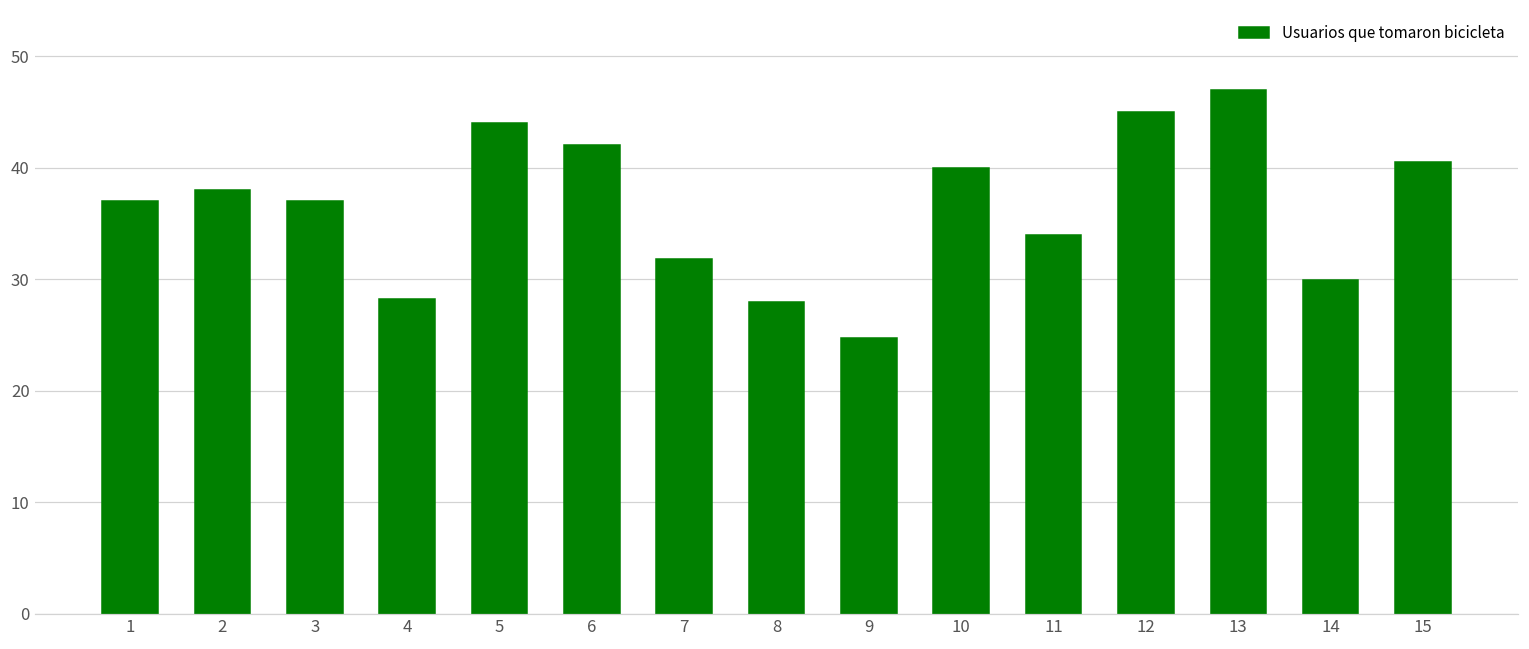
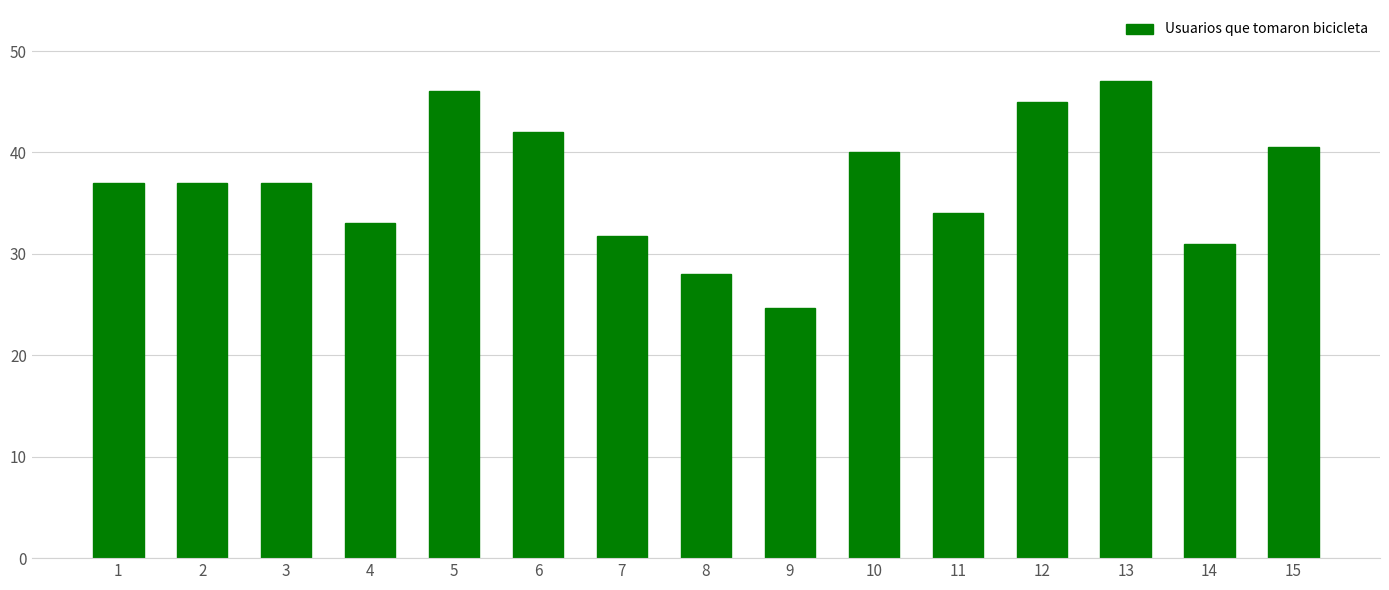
  {
    "1": 37.0,
-   "2": 38,
+   "2": 37,
    "3": 37.0,
-   "4": 28.2,
-   "5": 44.0,
+   "4": 33.0,
+   "5": 46.1,
    "6": 42.0,
    "7": 31.8,
    "8": 28.0,
    "9": 24.7,
    "10": 40.0,
    "11": 34.0,
    "12": 45.0,
    "13": 47.0,
-   "14": 29.9,
+   "14": 31.0,
    "15": 40.5
  }
